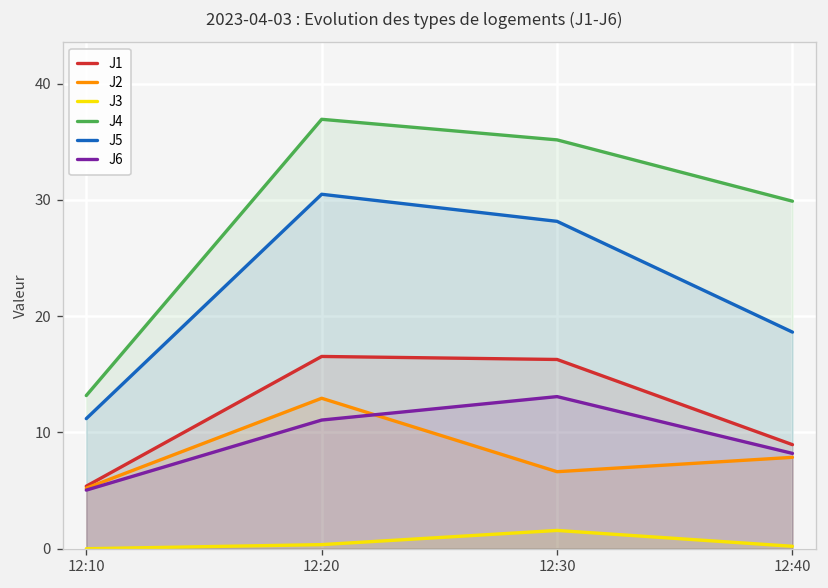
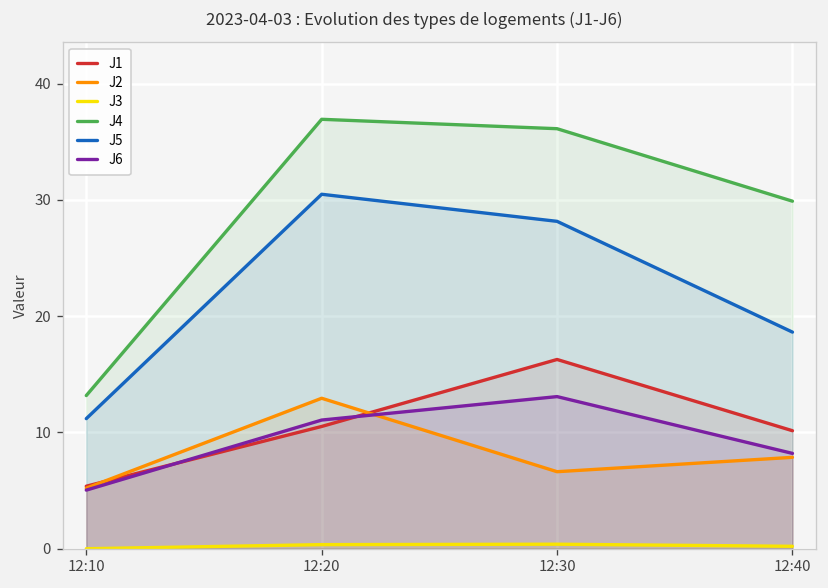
  {
    "J1": {
-     "12:20": 17,
+     "12:20": 11,
      "12:30": 16,
-     "12:40": 9
+     "12:40": 10
    },
    "J2": {
      "12:20": 13,
      "12:30": 7,
      "12:40": 8
    },
    "J3": {
      "12:10": 0,
      "12:20": 0,
-     "12:30": 2,
+     "12:30": 0,
      "12:40": 0
    },
    "J4": {
      "12:10": 13,
      "12:20": 37,
-     "12:30": 35,
+     "12:30": 36,
      "12:40": 30
    },
    "J5": {
      "12:10": 11,
      "12:20": 30,
      "12:30": 28,
      "12:40": 19
    },
    "J6": {
      "12:20": 11,
      "12:30": 13,
      "12:40": 8
    }
  }
